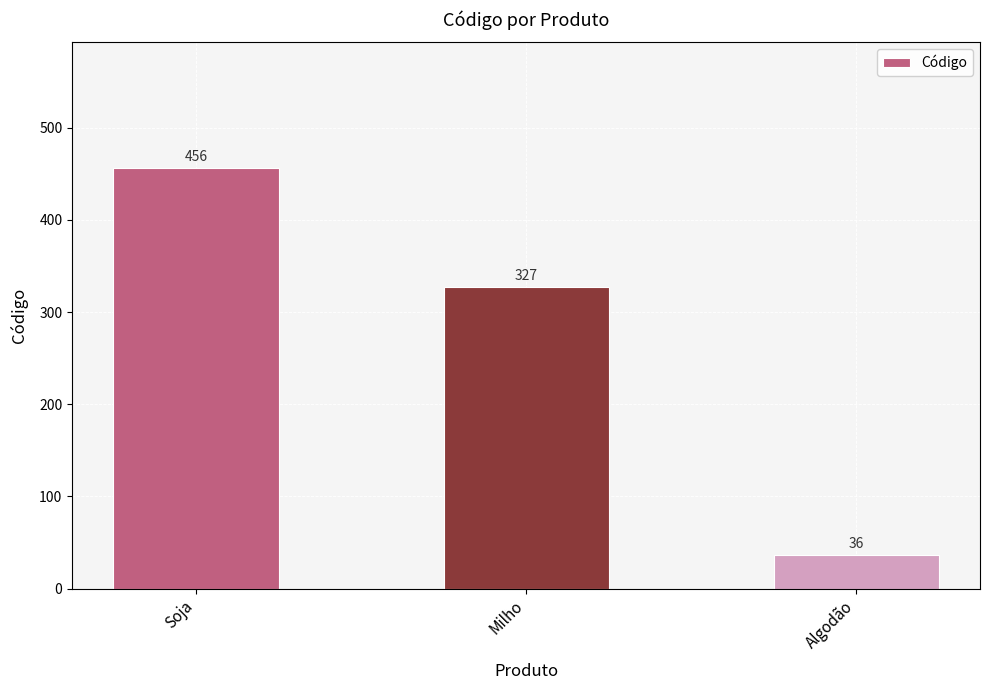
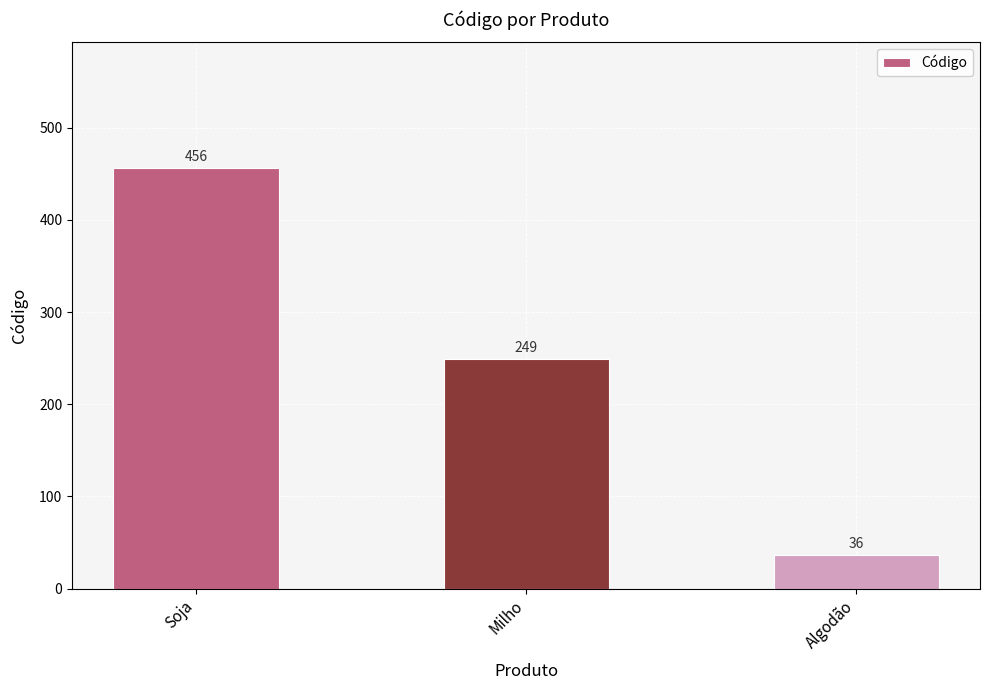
  {
    "Soja": 456,
-   "Milho": 327,
+   "Milho": 249,
    "Algodão": 36
  }
